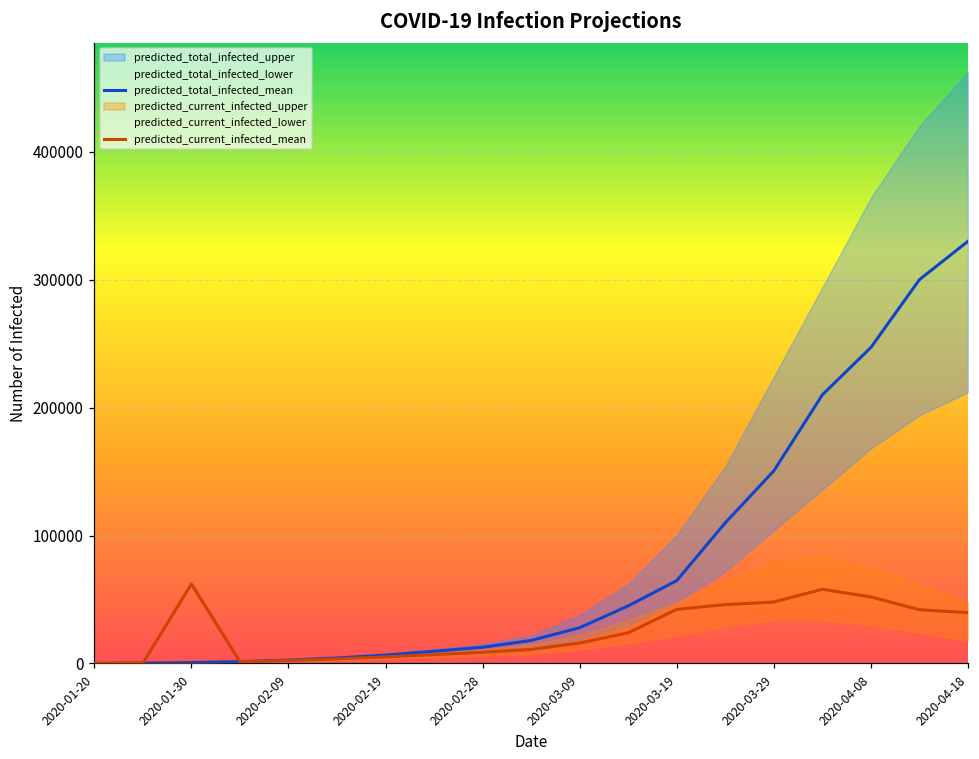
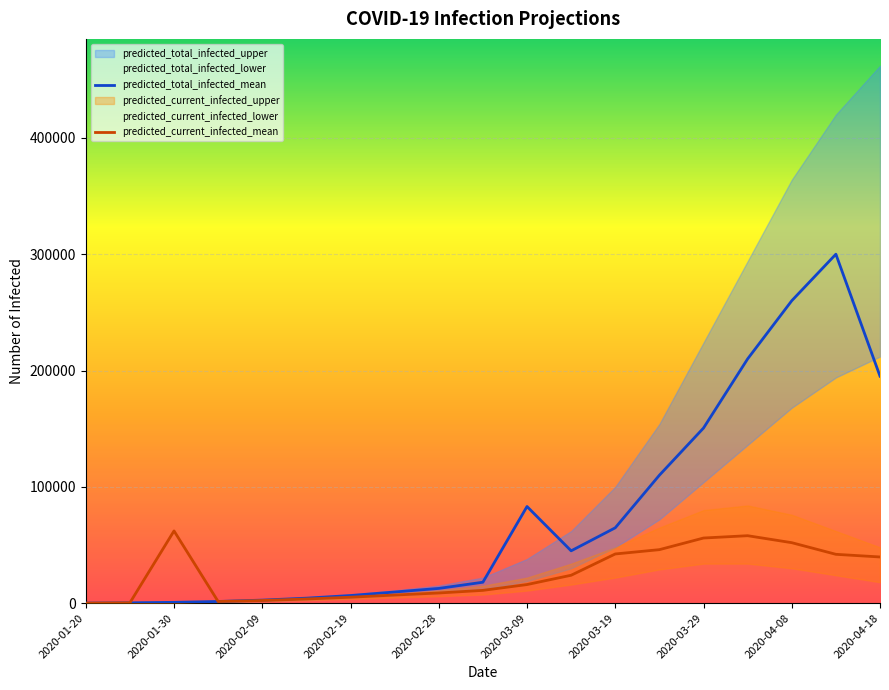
  {
    "predicted_total_infected_mean": {
-     "2020-03-09": 28000,
+     "2020-03-09": 83000,
      "2020-03-19": 65000,
      "2020-03-29": 151000,
-     "2020-04-08": 247000,
-     "2020-04-18": 330000
+     "2020-04-08": 260000,
+     "2020-04-18": 195000
    },
    "predicted_current_infected_mean": {
      "2020-01-30": 62000,
      "2020-03-09": 16000,
      "2020-03-19": 42000,
-     "2020-03-29": 48000,
+     "2020-03-29": 56000,
      "2020-04-08": 52000,
      "2020-04-18": 40000
    }
  }
